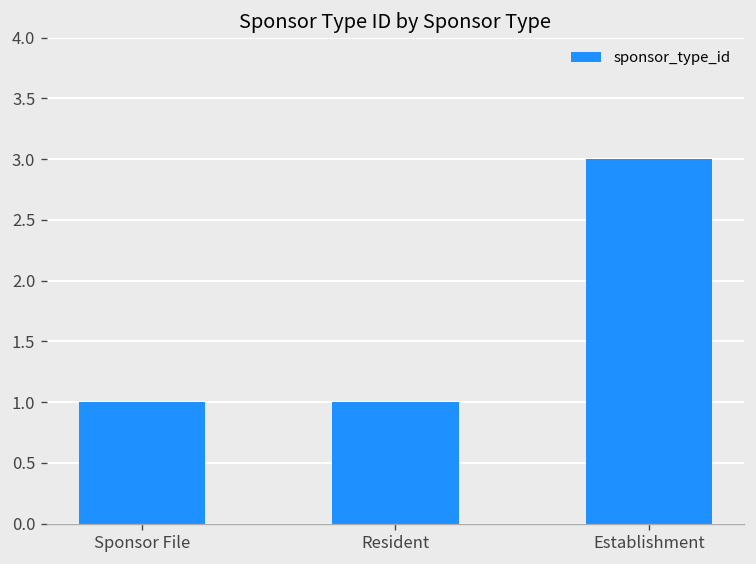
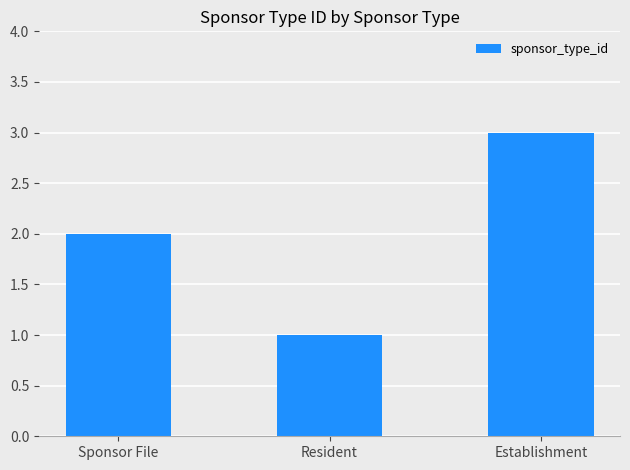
  {
-   "Sponsor File": 1,
+   "Sponsor File": 2,
    "Resident": 1,
    "Establishment": 3
  }
